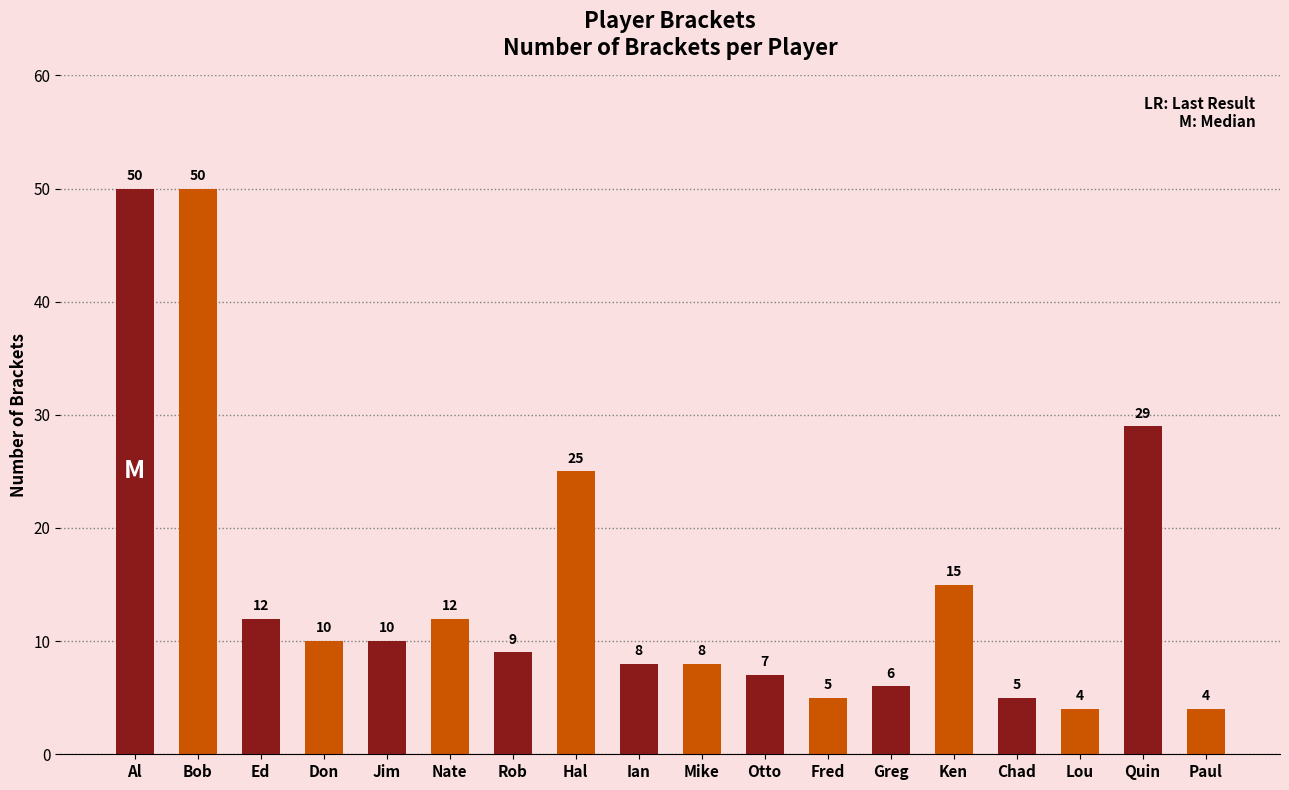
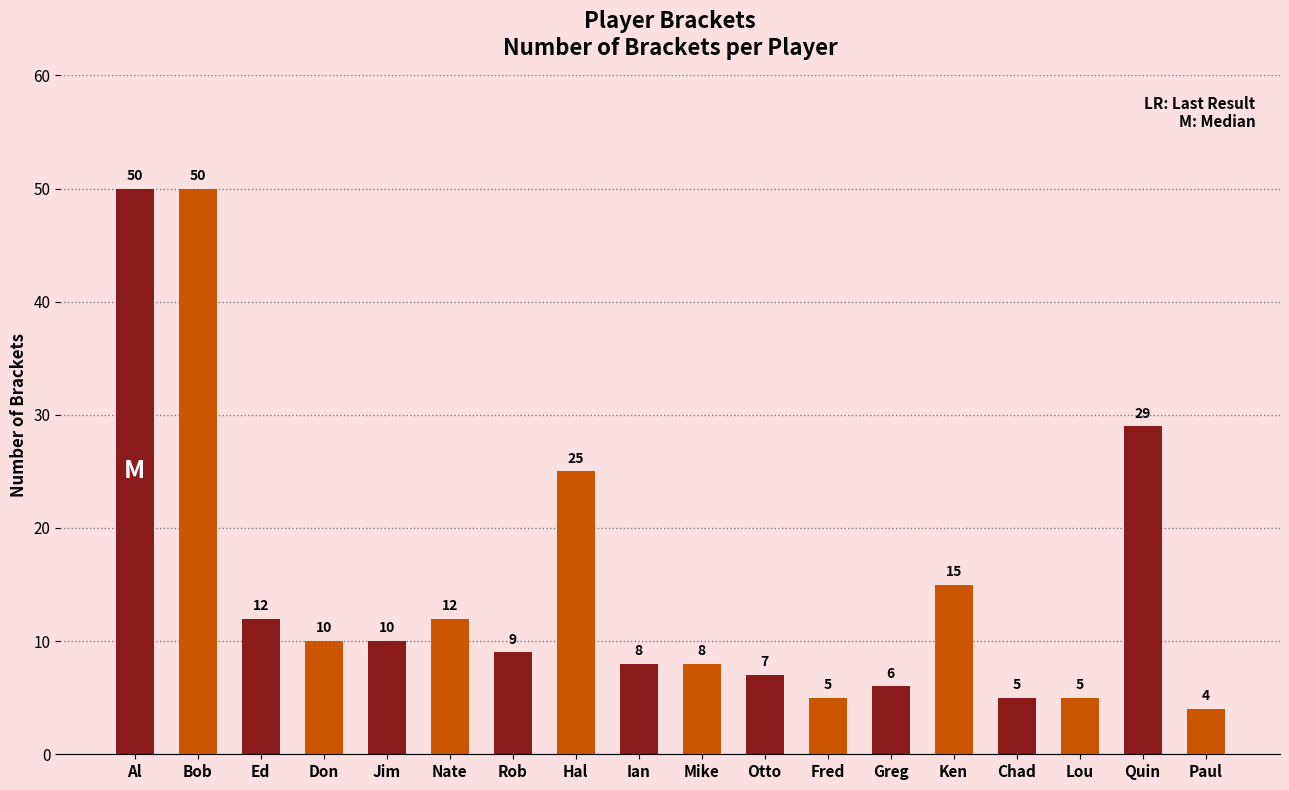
  {
    "Al": 50,
    "Bob": 50,
    "Ed": 12,
    "Don": 10,
    "Jim": 10,
    "Nate": 12,
    "Rob": 9,
    "Hal": 25,
    "Ian": 8,
    "Mike": 8,
    "Otto": 7,
    "Fred": 5,
    "Greg": 6,
    "Ken": 15,
    "Chad": 5,
-   "Lou": 4,
+   "Lou": 5,
    "Quin": 29,
    "Paul": 4
  }
